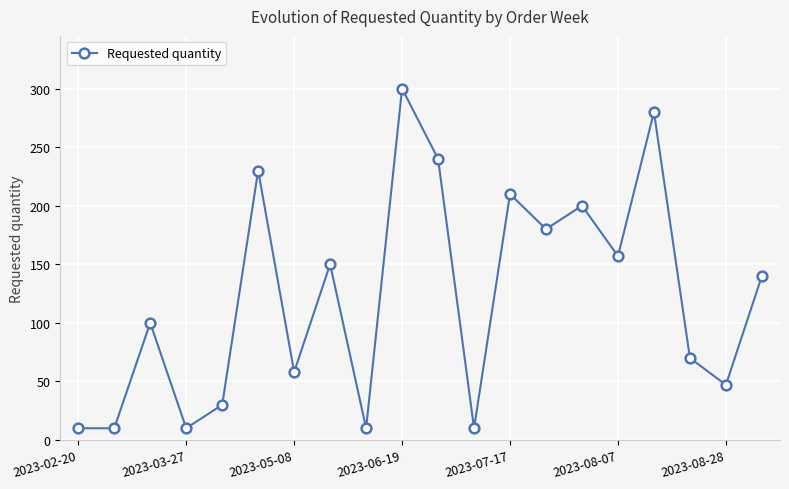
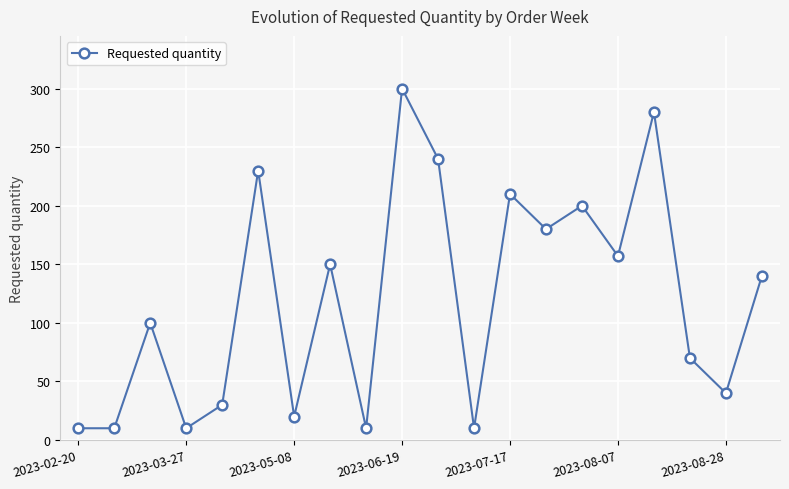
  {
    "2023-02-20": 10,
    "2023-03-27": 10,
-   "2023-05-08": 58,
+   "2023-05-08": 20,
    "2023-06-19": 300,
    "2023-07-17": 210,
    "2023-08-07": 157,
-   "2023-08-28": 47
+   "2023-08-28": 40
  }
